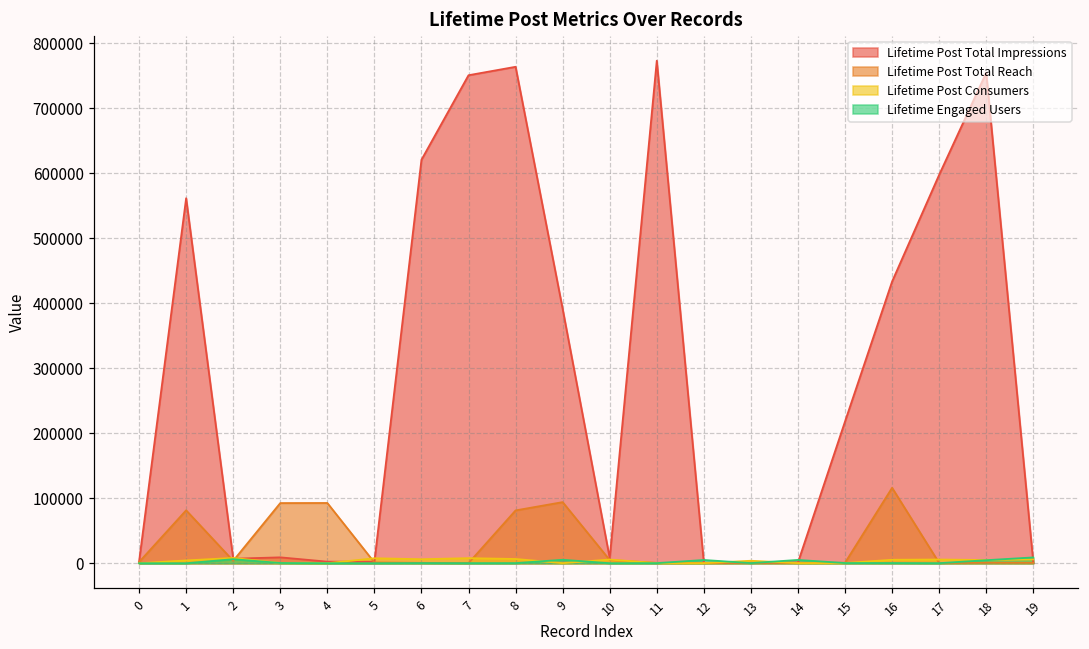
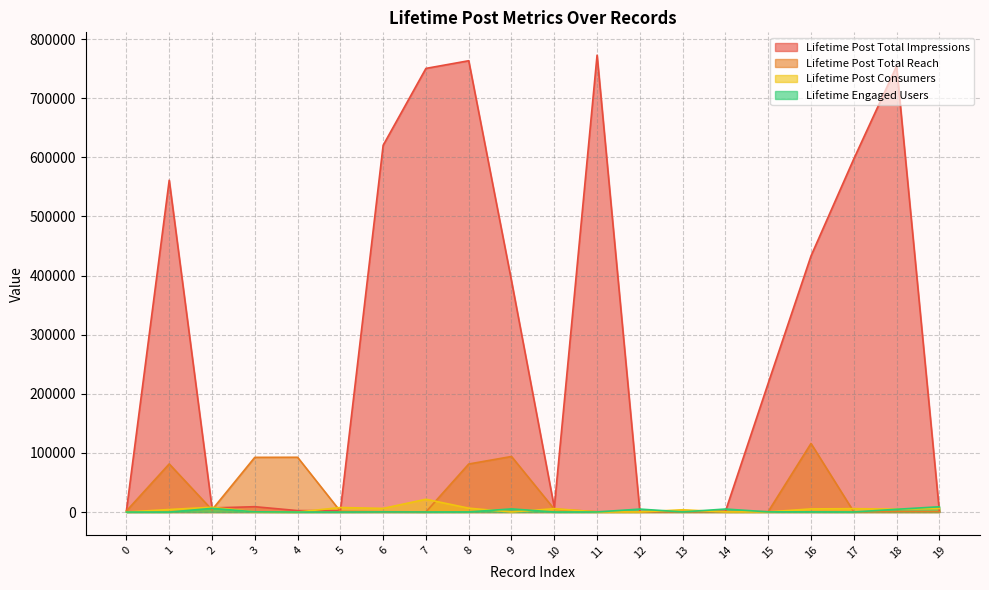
  {
    "Lifetime Post Consumers": {
      "5": 10000,
      "6": 10000,
-     "7": 10000,
+     "7": 20000,
      "8": 10000,
      "9": 0,
      "16": 10000,
      "17": 10000
    },
    "Lifetime Engaged Users": {
      "8": 0,
      "9": 10000,
      "10": 0,
      "16": 0
    }
  }
